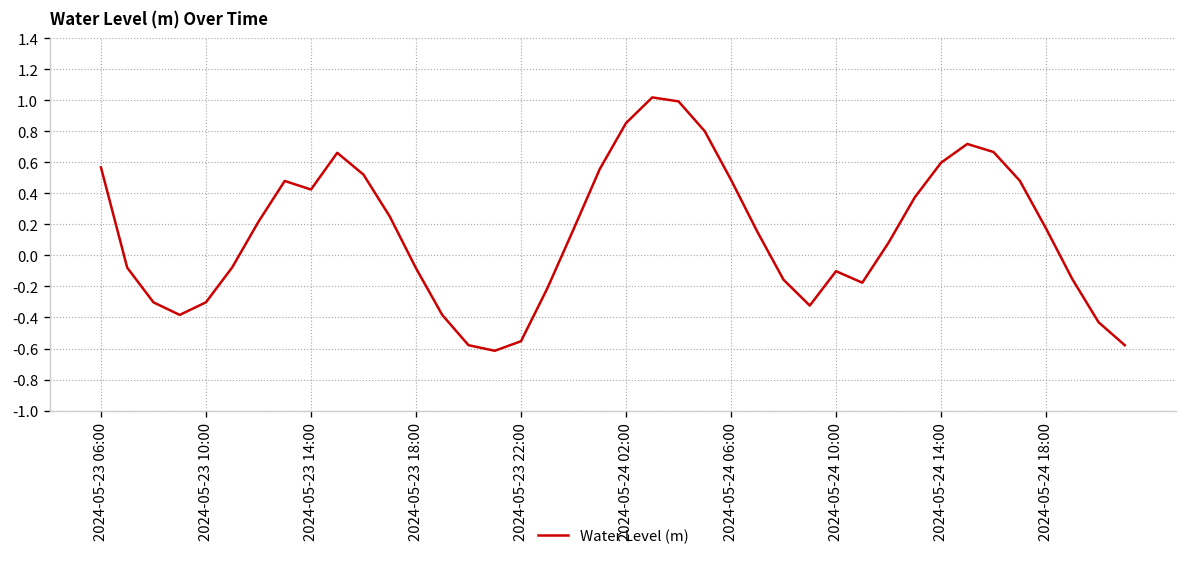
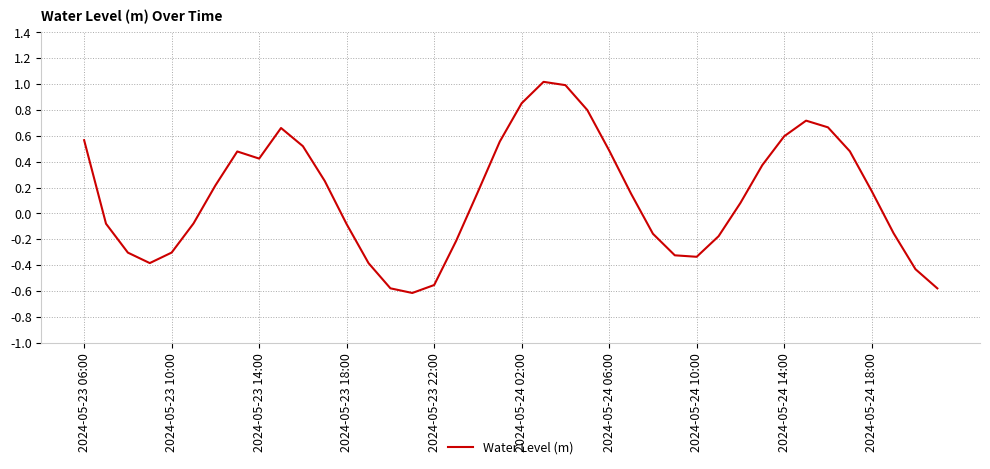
  {
    "2024-05-23 06:00": 0.57,
    "2024-05-23 10:00": -0.30,
    "2024-05-23 14:00": 0.42,
    "2024-05-23 18:00": -0.08,
    "2024-05-23 22:00": -0.55,
    "2024-05-24 02:00": 0.85,
    "2024-05-24 06:00": 0.49,
-   "2024-05-24 10:00": -0.10,
+   "2024-05-24 10:00": -0.33,
    "2024-05-24 14:00": 0.60,
    "2024-05-24 18:00": 0.17
  }
